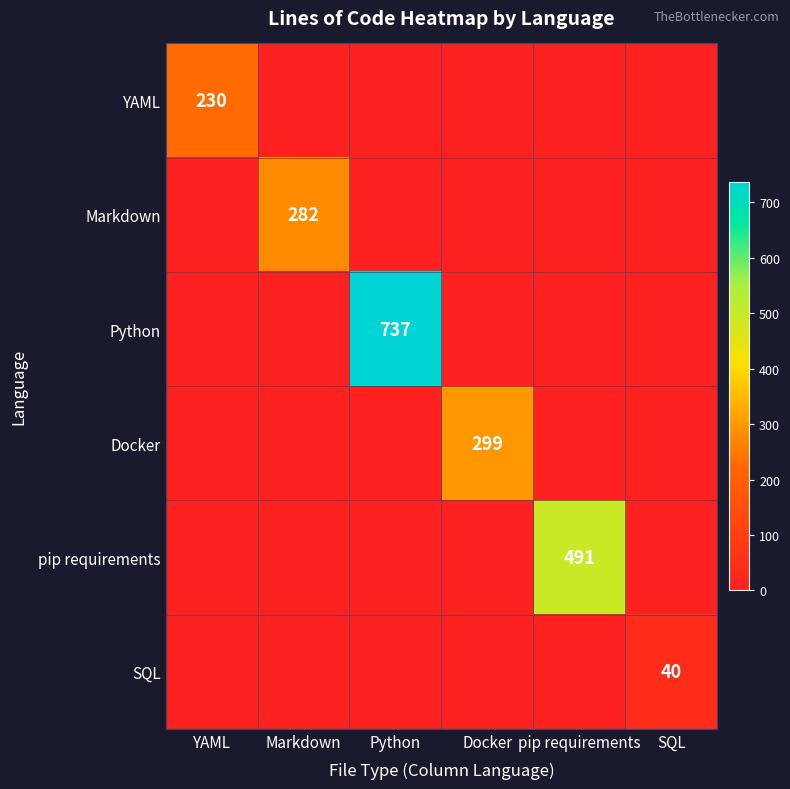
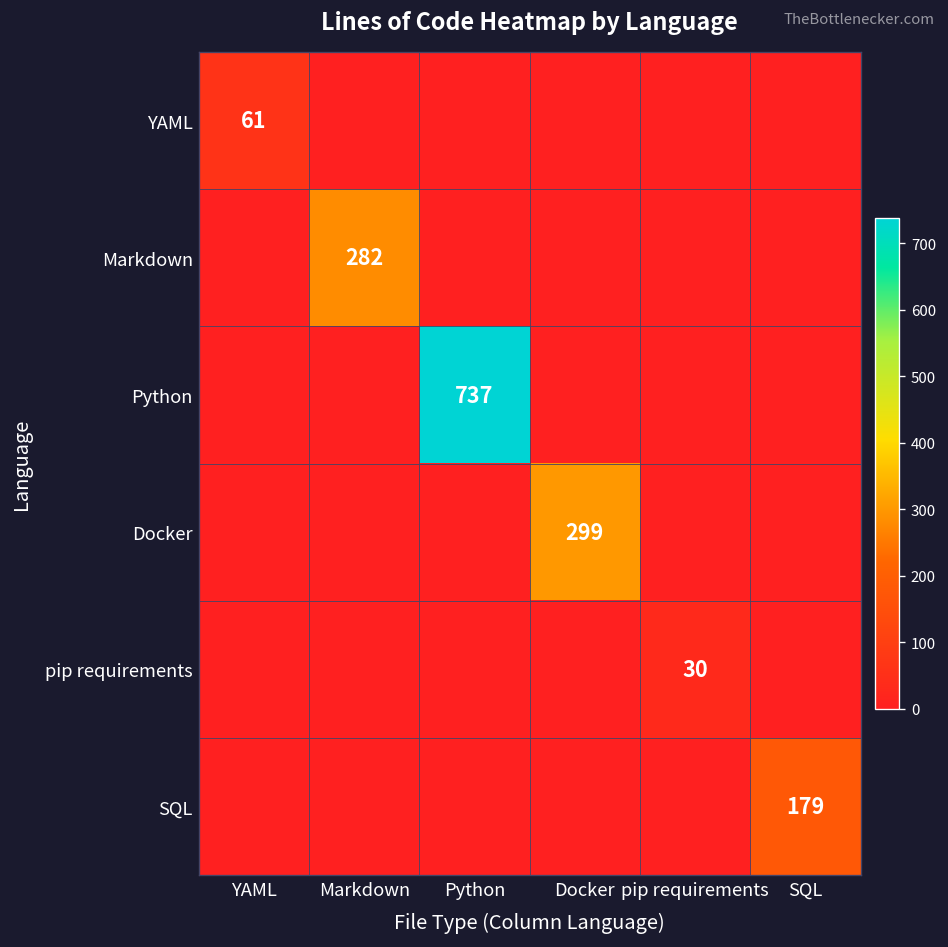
  {
    "YAML": {
-     "YAML": 230
+     "YAML": 61
    },
    "Markdown": {
      "Markdown": 282
    },
    "Python": {
      "Python": 737
    },
    "Docker": {
      "Docker": 299
    },
    "pip requirements": {
-     "pip requirements": 491
+     "pip requirements": 30
    },
    "SQL": {
-     "SQL": 40
+     "SQL": 179
    }
  }
